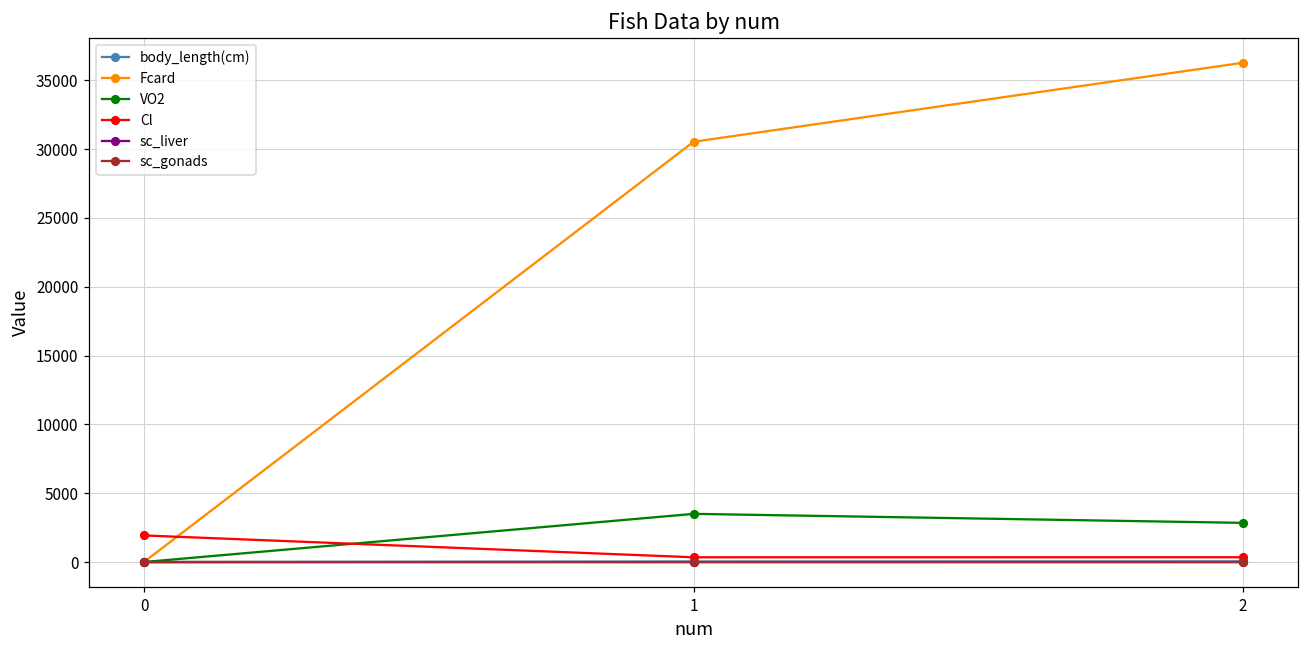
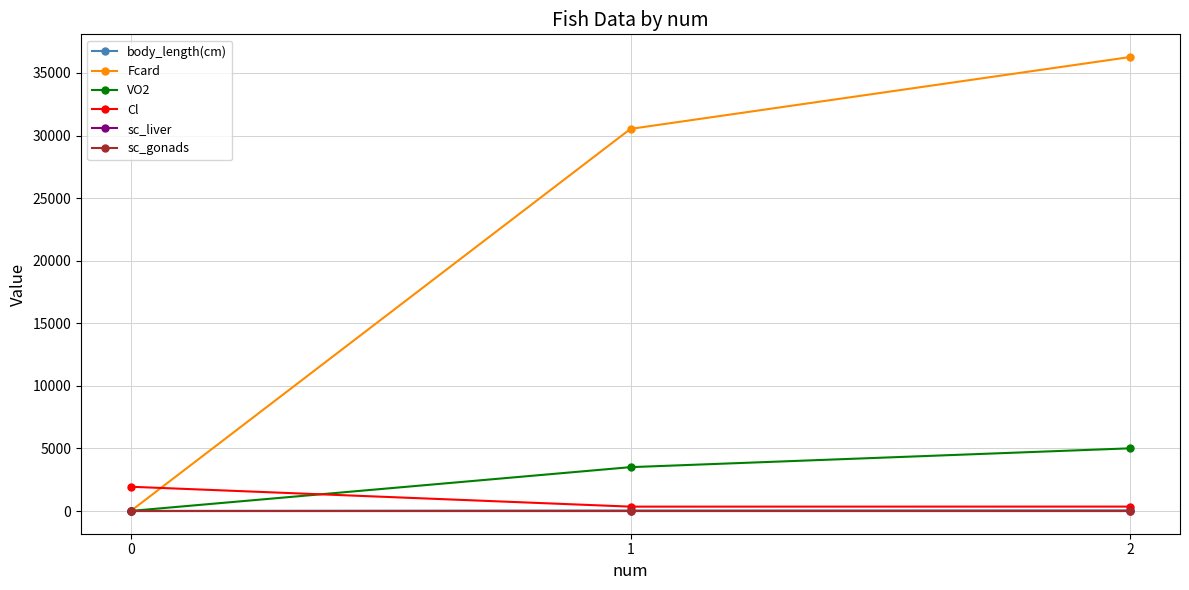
  {
    "Fcard": {
      "1": 30500,
      "2": 36300
    },
    "VO2": {
      "1": 3500,
-     "2": 2900
+     "2": 5000
    },
    "Cl": {
      "0": 1900,
      "1": 400,
      "2": 400
    }
  }
